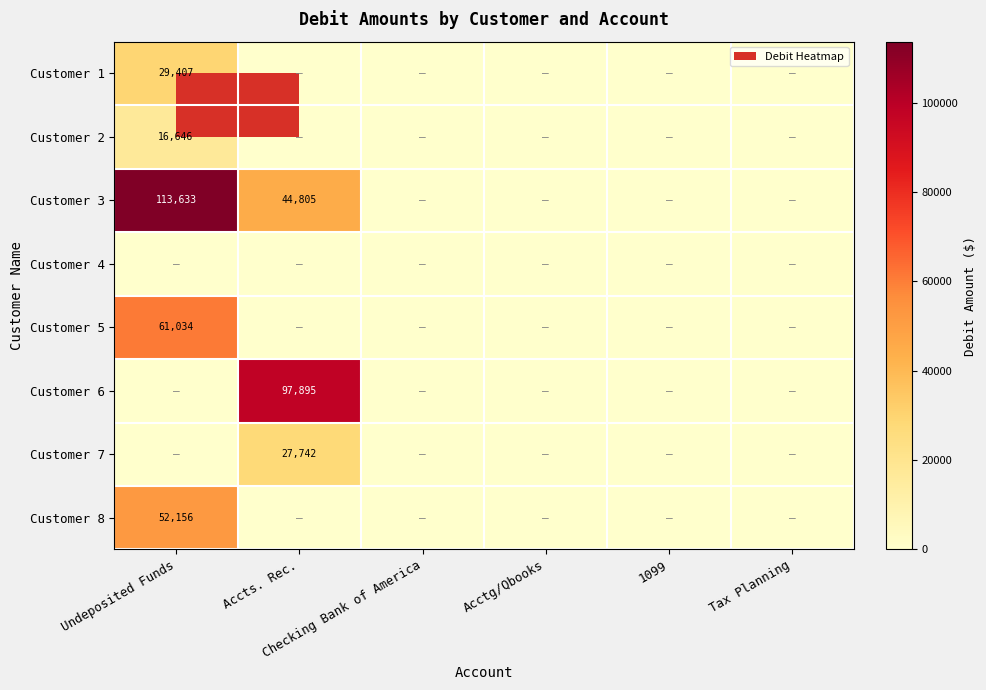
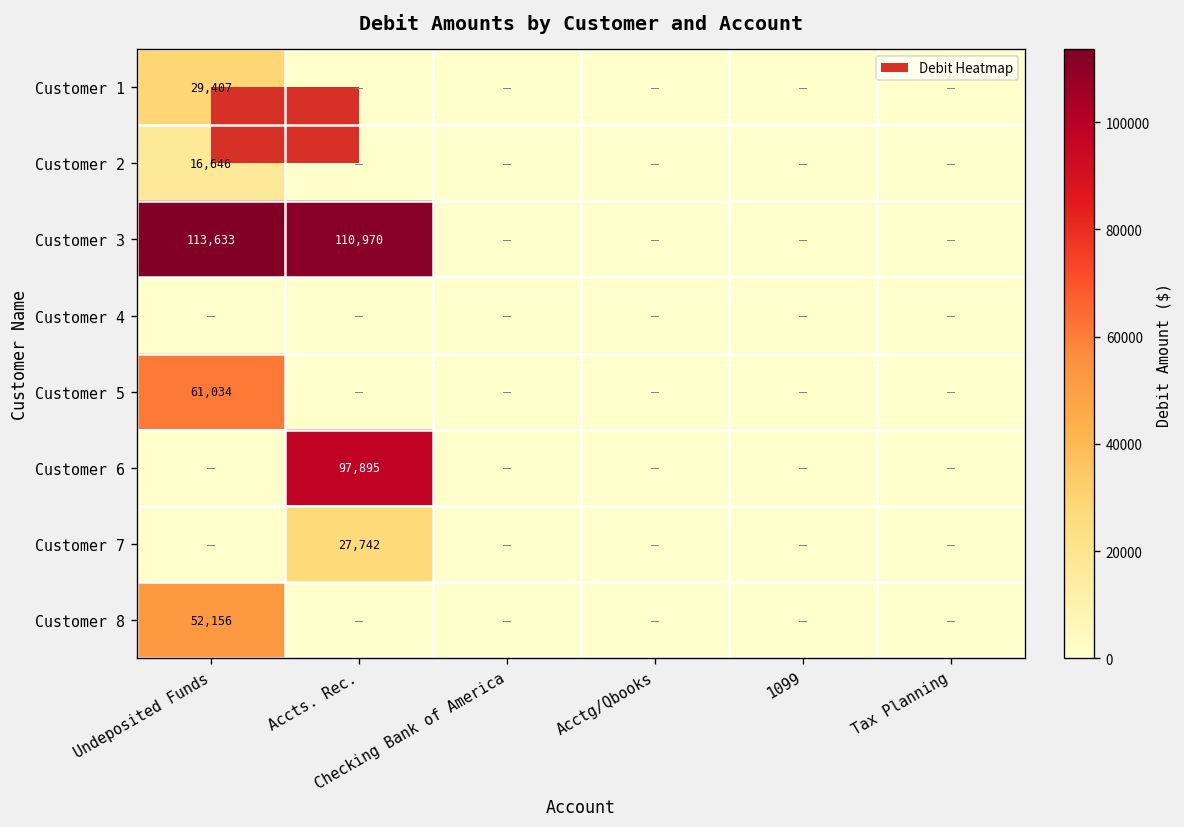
  {
    "Customer 3": {
      "Undeposited Funds": "113,633",
-     "Accts. Rec.": "44,805"
+     "Accts. Rec.": "110,970"
    },
    "Customer 5": {
      "Undeposited Funds": "61,034"
    },
    "Customer 6": {
      "Accts. Rec.": "97,895"
    },
    "Customer 7": {
      "Accts. Rec.": "27,742"
    },
    "Customer 8": {
      "Undeposited Funds": "52,156"
    }
  }
